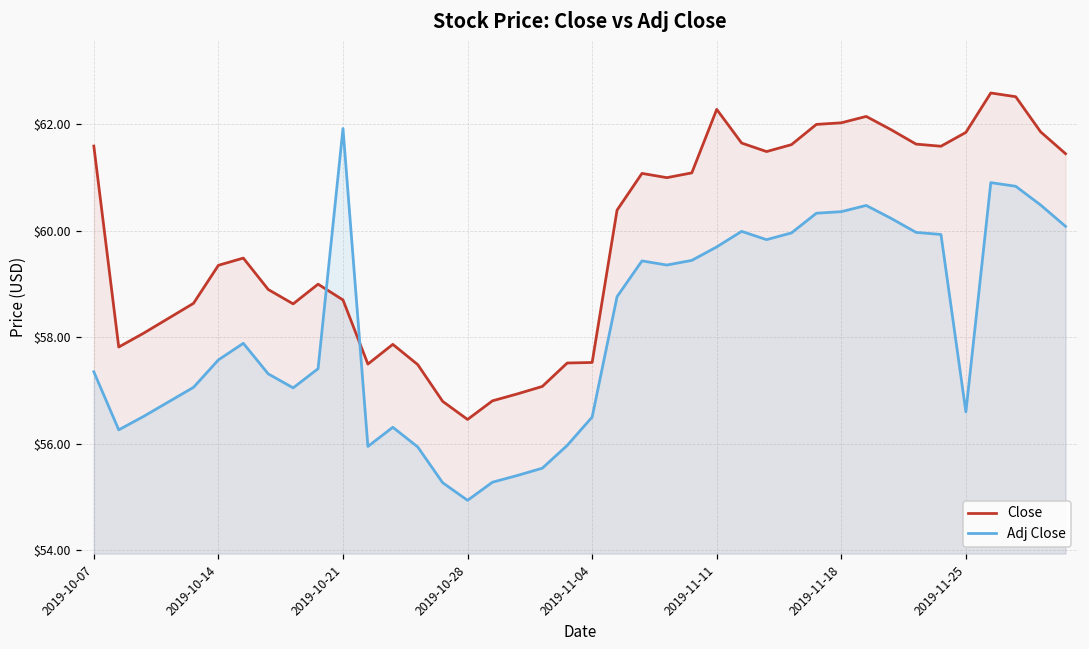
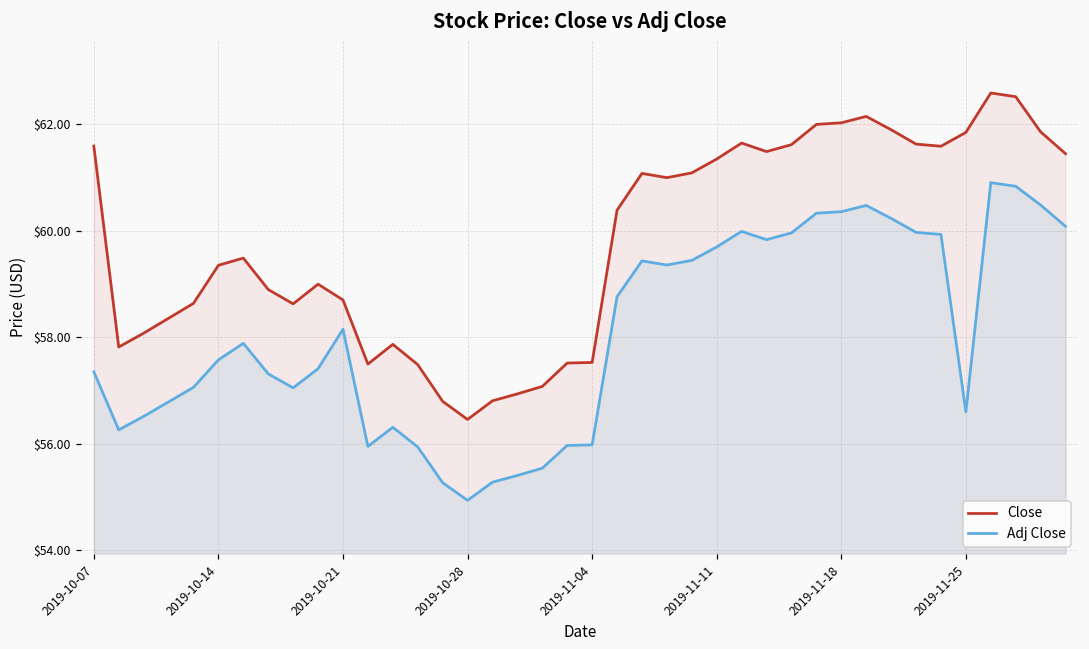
  {
    "Close": {
      "2019-10-07": "$61.6",
      "2019-10-14": "$59.4",
      "2019-10-21": "$58.7",
      "2019-10-28": "$56.5",
      "2019-11-04": "$57.5",
-     "2019-11-11": "$62.3",
+     "2019-11-11": "$61.3",
      "2019-11-18": "$62.0",
      "2019-11-25": "$61.8"
    },
    "Adj Close": {
      "2019-10-07": "$57.4",
      "2019-10-14": "$57.6",
-     "2019-10-21": "$61.9",
+     "2019-10-21": "$58.2",
      "2019-10-28": "$54.9",
-     "2019-11-04": "$56.5",
+     "2019-11-04": "$56.0",
      "2019-11-11": "$59.7",
      "2019-11-18": "$60.4",
      "2019-11-25": "$56.6"
    }
  }
